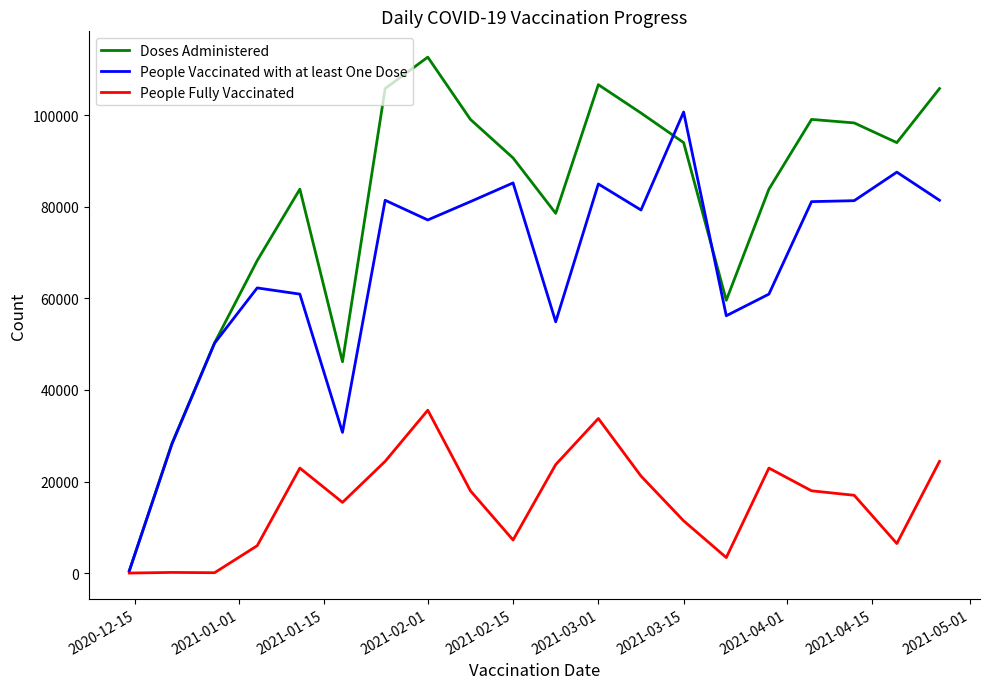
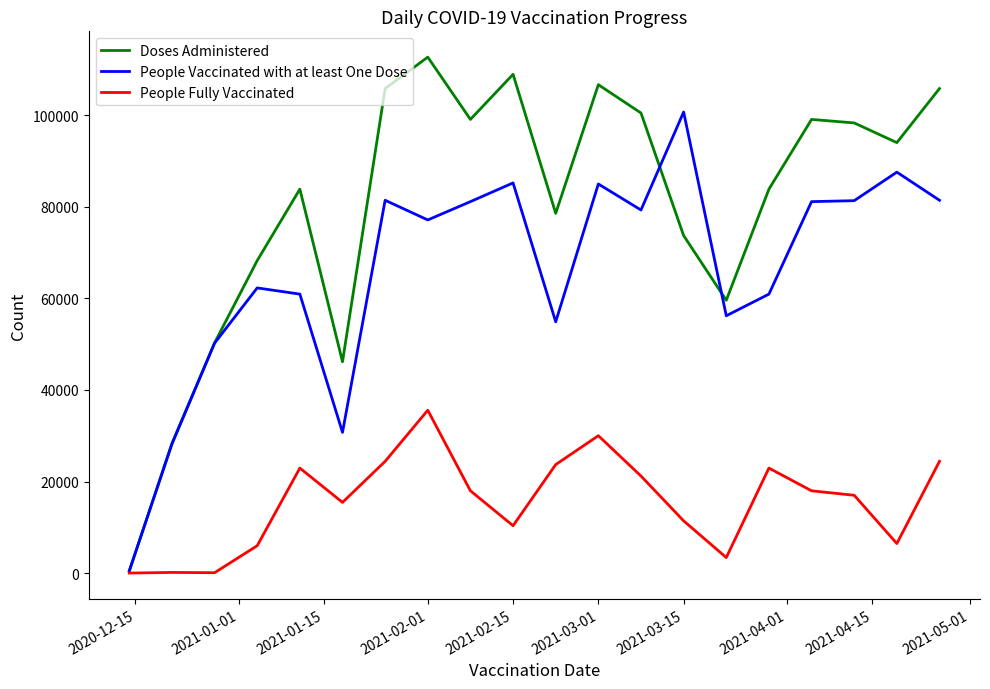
  {
    "Doses Administered": {
      "2021-02-01": 113000,
-     "2021-02-15": 91000,
+     "2021-02-15": 109000,
      "2021-03-01": 107000,
-     "2021-03-15": 94000
+     "2021-03-15": 74000
    },
    "People Vaccinated with at least One Dose": {
      "2021-02-01": 77000,
      "2021-02-15": 85000,
      "2021-03-01": 85000,
      "2021-03-15": 101000
    },
    "People Fully Vaccinated": {
      "2021-02-01": 36000,
-     "2021-02-15": 7000,
-     "2021-03-01": 34000,
+     "2021-02-15": 10000,
+     "2021-03-01": 30000,
      "2021-03-15": 11000
    }
  }
